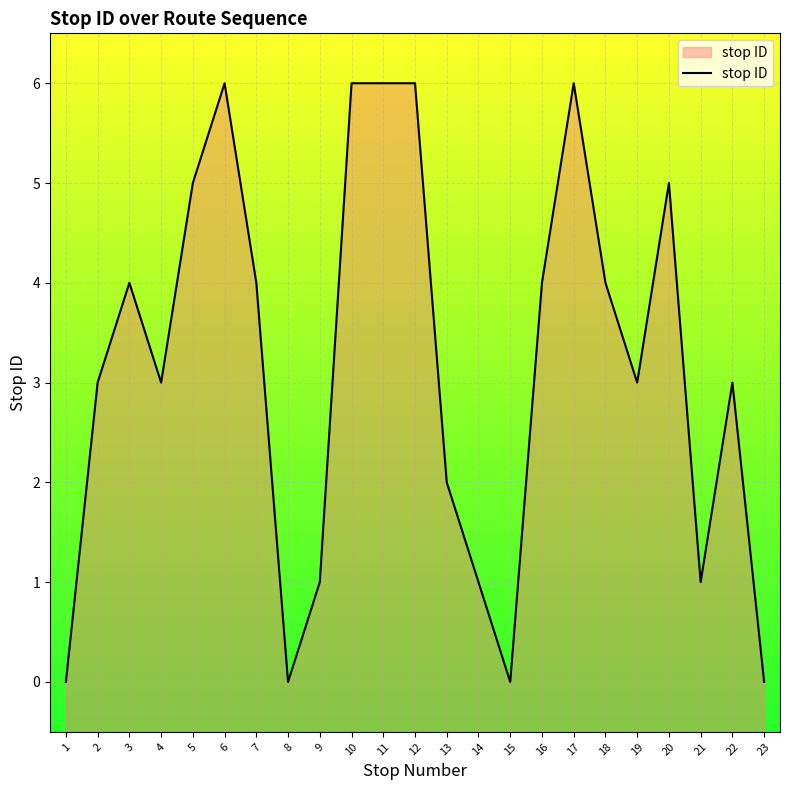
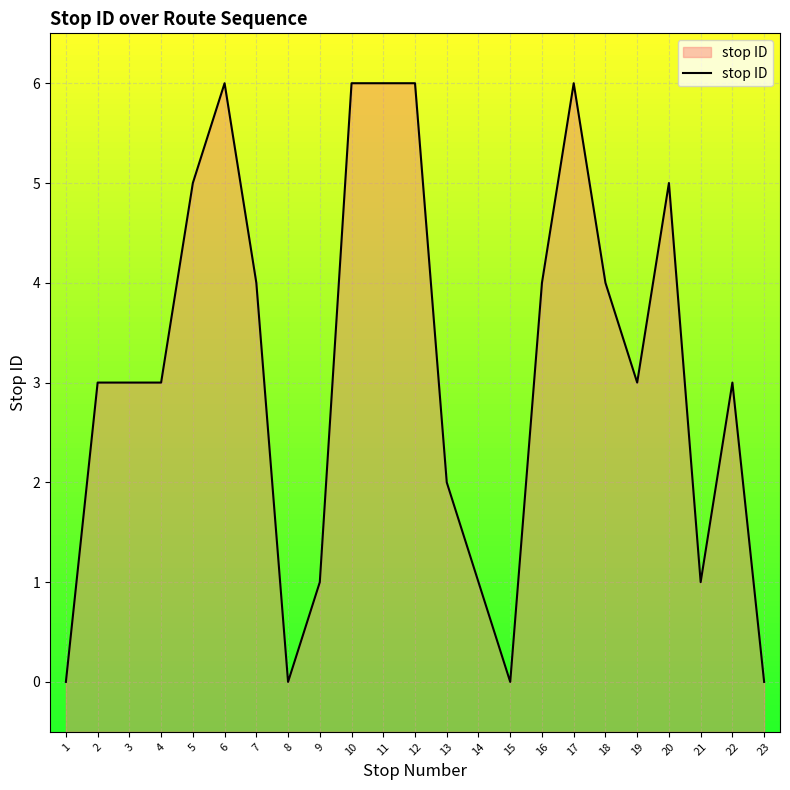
  {
    "1": 0,
    "2": 3,
-   "3": 4,
+   "3": 3,
    "4": 3,
    "5": 5,
    "6": 6,
    "7": 4,
    "8": 0,
    "9": 1,
    "10": 6,
    "11": 6,
    "12": 6,
    "13": 2,
    "14": 1,
    "15": 0,
    "16": 4,
    "17": 6,
    "18": 4,
    "19": 3,
    "20": 5,
    "21": 1,
    "22": 3,
    "23": 0
  }
